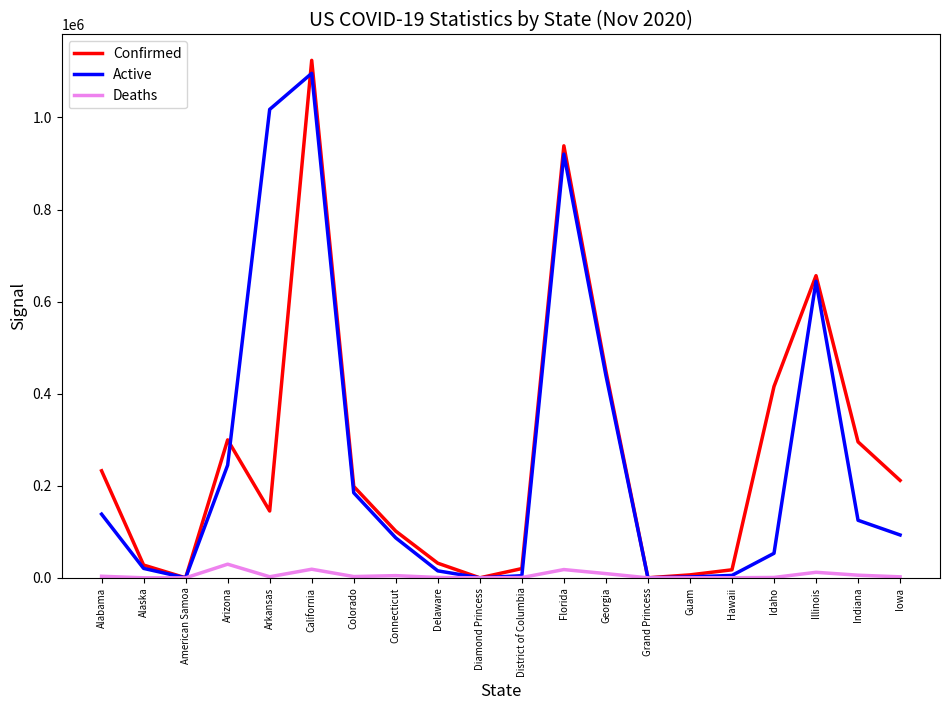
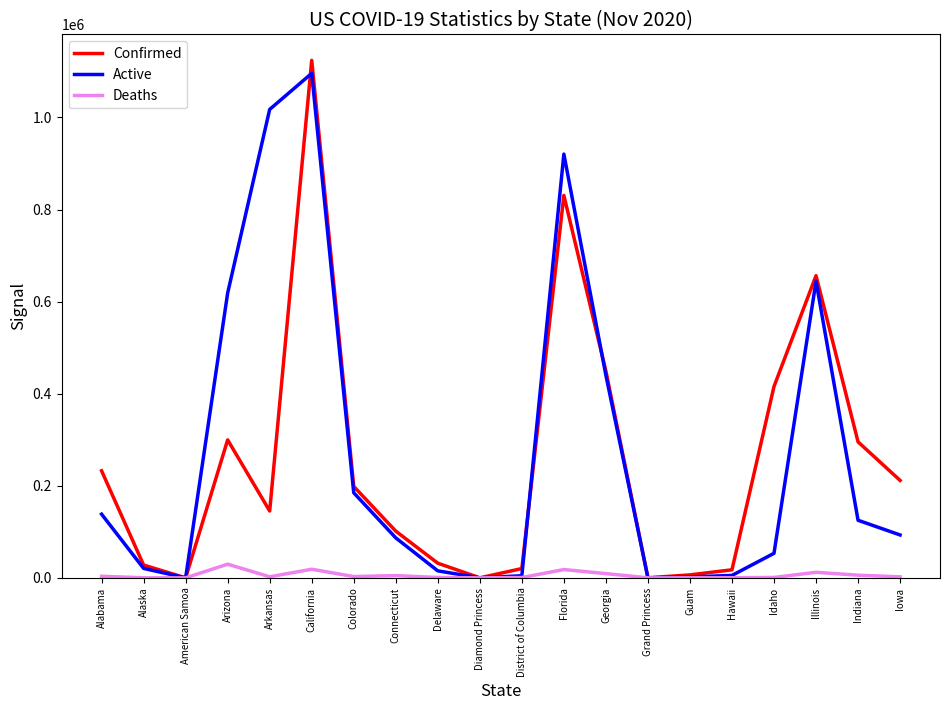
  {
    "Confirmed": {
      "Alabama": 230000,
      "Alaska": 30000,
      "Arizona": 300000,
      "Arkansas": 150000,
      "California": 1120000,
      "Colorado": 200000,
      "Connecticut": 100000,
      "Delaware": 30000,
      "District of Columbia": 20000,
-     "Florida": 940000,
+     "Florida": 830000,
      "Georgia": 450000,
      "Hawaii": 20000,
      "Idaho": 420000,
      "Illinois": 660000,
      "Indiana": 300000,
      "Iowa": 210000
    },
    "Active": {
      "Alabama": 140000,
      "Alaska": 20000,
-     "Arizona": 240000,
+     "Arizona": 620000,
      "Arkansas": 1020000,
      "California": 1100000,
      "Colorado": 180000,
      "Connecticut": 90000,
      "Delaware": 20000,
      "Florida": 920000,
      "Georgia": 440000,
      "Idaho": 50000,
      "Illinois": 640000,
      "Indiana": 130000,
      "Iowa": 90000
    },
    "Deaths": {
      "Alabama": 0,
      "Alaska": 0,
      "Arizona": 30000,
      "Arkansas": 0,
      "California": 20000,
      "Colorado": 0,
      "Connecticut": 0,
      "Delaware": 0,
      "Florida": 20000,
      "Georgia": 10000,
      "Idaho": 0,
      "Illinois": 10000,
      "Indiana": 10000,
      "Iowa": 0
    }
  }
